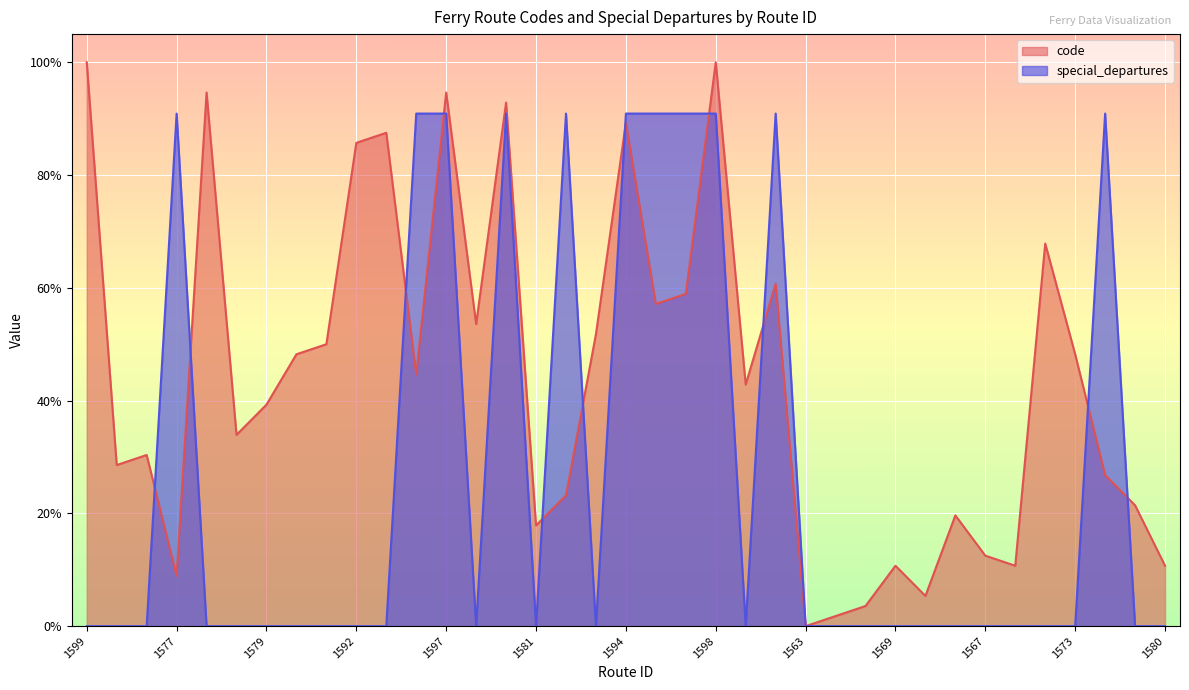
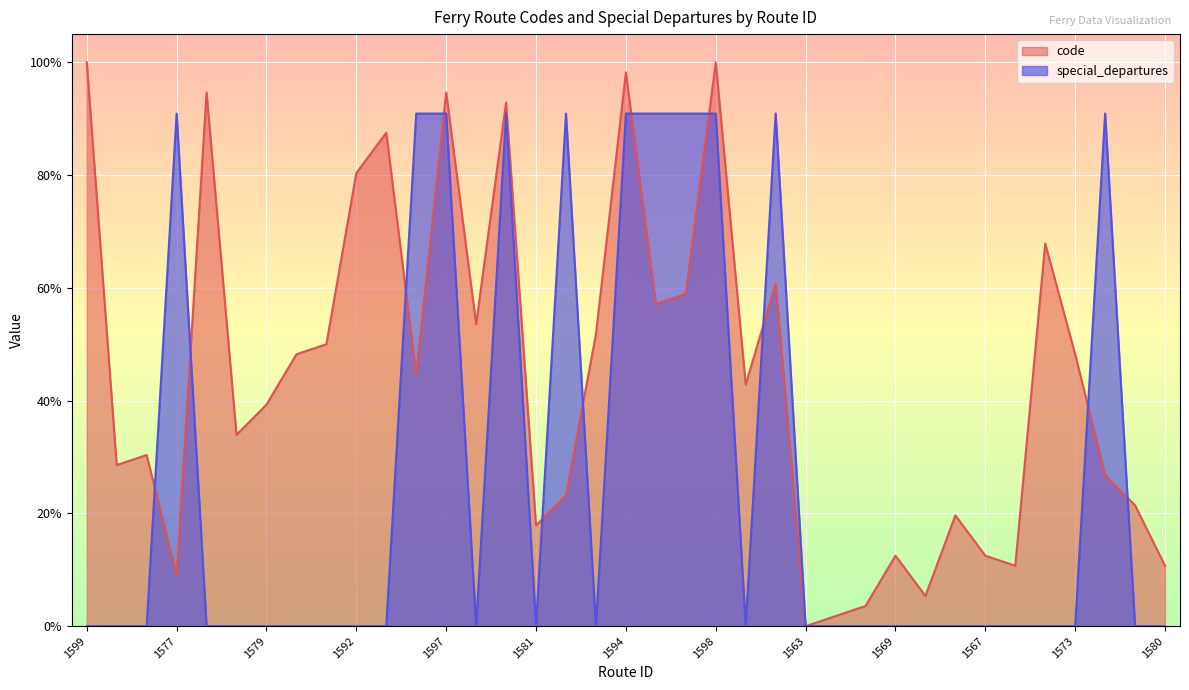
  {
    "code": {
      "1599": "100%",
      "1577": "9%",
      "1579": "39%",
-     "1592": "86%",
+     "1592": "80%",
      "1597": "95%",
      "1581": "18%",
-     "1594": "89%",
+     "1594": "98%",
      "1598": "100%",
-     "1569": "11%",
+     "1569": "13%",
      "1567": "13%",
      "1573": "48%",
      "1580": "11%"
    },
    "special_departures": {
      "1599": "0%",
      "1577": "91%",
      "1579": "0%",
      "1592": "0%",
      "1597": "91%",
      "1581": "0%",
      "1594": "91%",
      "1598": "91%",
      "1569": "0%",
      "1567": "0%",
      "1573": "0%",
      "1580": "0%"
    }
  }
